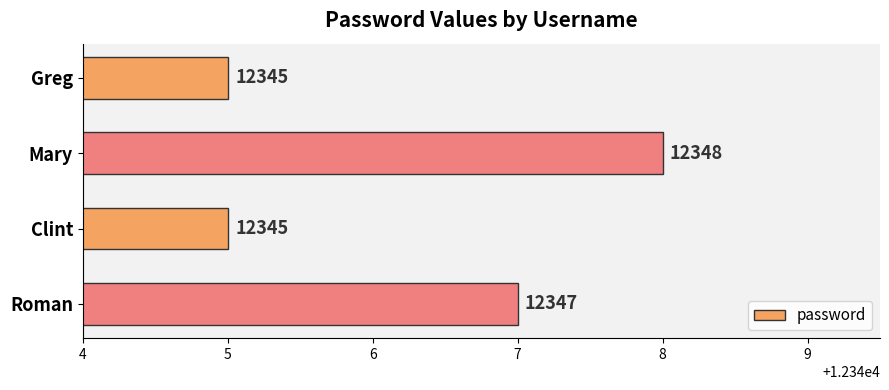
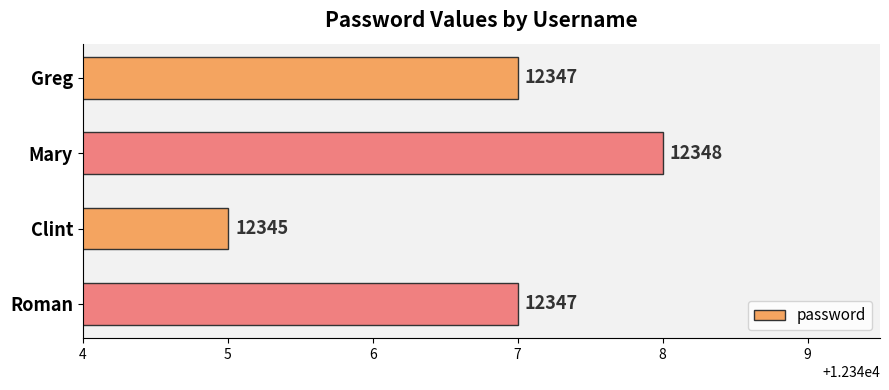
  {
-   "Greg": 12345,
+   "Greg": 12347,
    "Mary": 12348,
    "Clint": 12345,
    "Roman": 12347
  }
